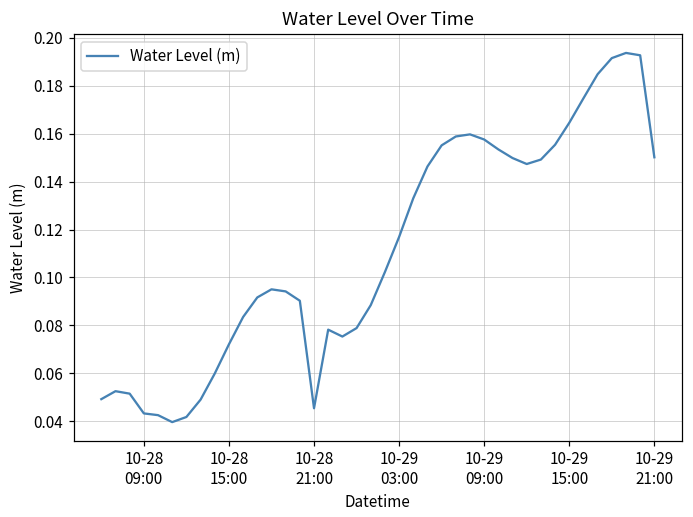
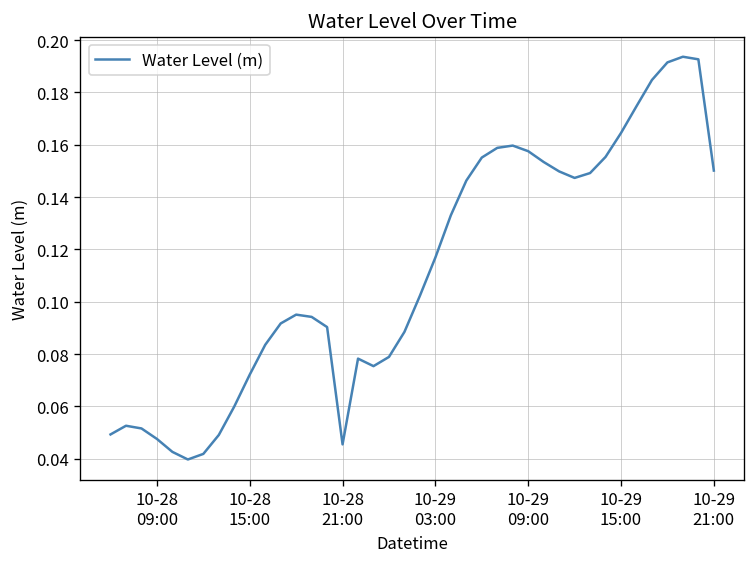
  {
-   "10-28 09:00": 0.043,
+   "10-28 09:00": 0.048,
    "10-28 15:00": 0.072,
    "10-28 21:00": 0.045,
    "10-29 03:00": 0.117,
    "10-29 09:00": 0.158,
    "10-29 15:00": 0.164,
    "10-29 21:00": 0.150
  }
